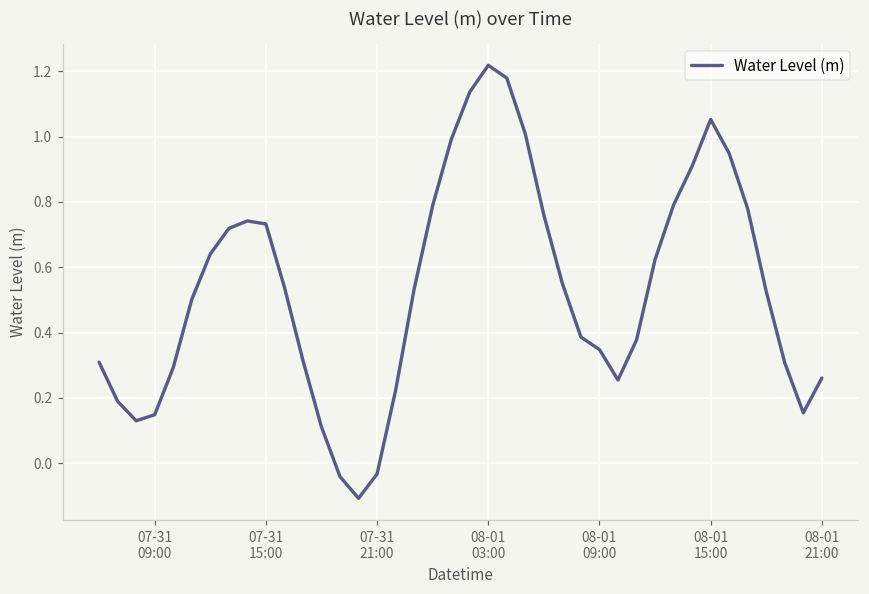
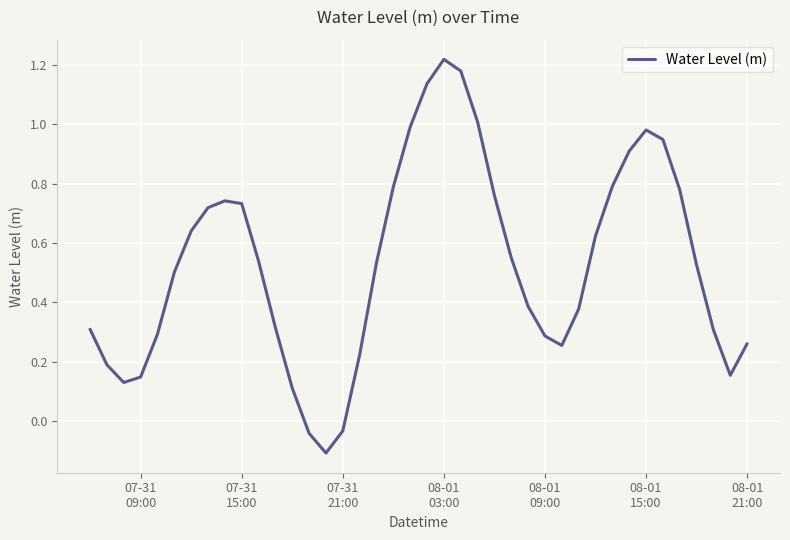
  {
    "07-31 09:00": 0.15,
    "07-31 15:00": 0.73,
    "07-31 21:00": -0.03,
    "08-01 03:00": 1.22,
-   "08-01 09:00": 0.35,
-   "08-01 15:00": 1.05,
+   "08-01 09:00": 0.29,
+   "08-01 15:00": 0.98,
    "08-01 21:00": 0.26
  }
